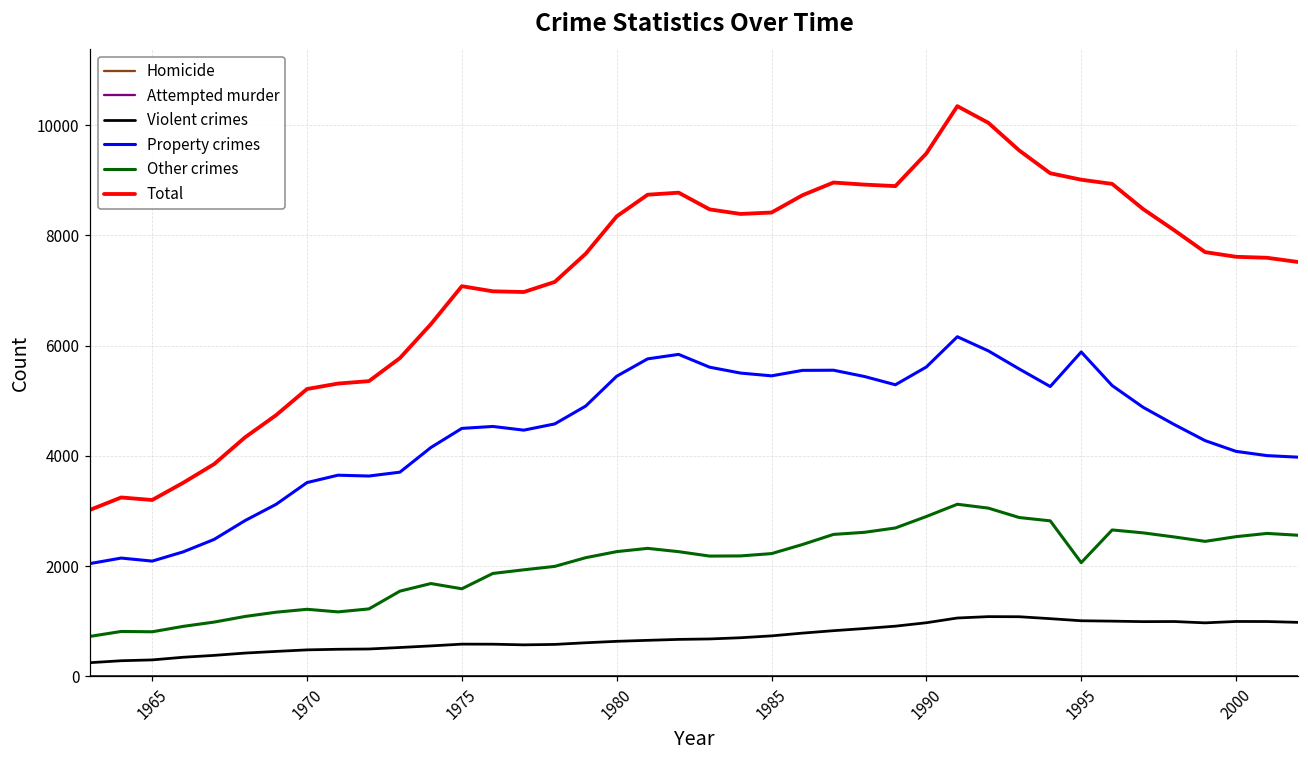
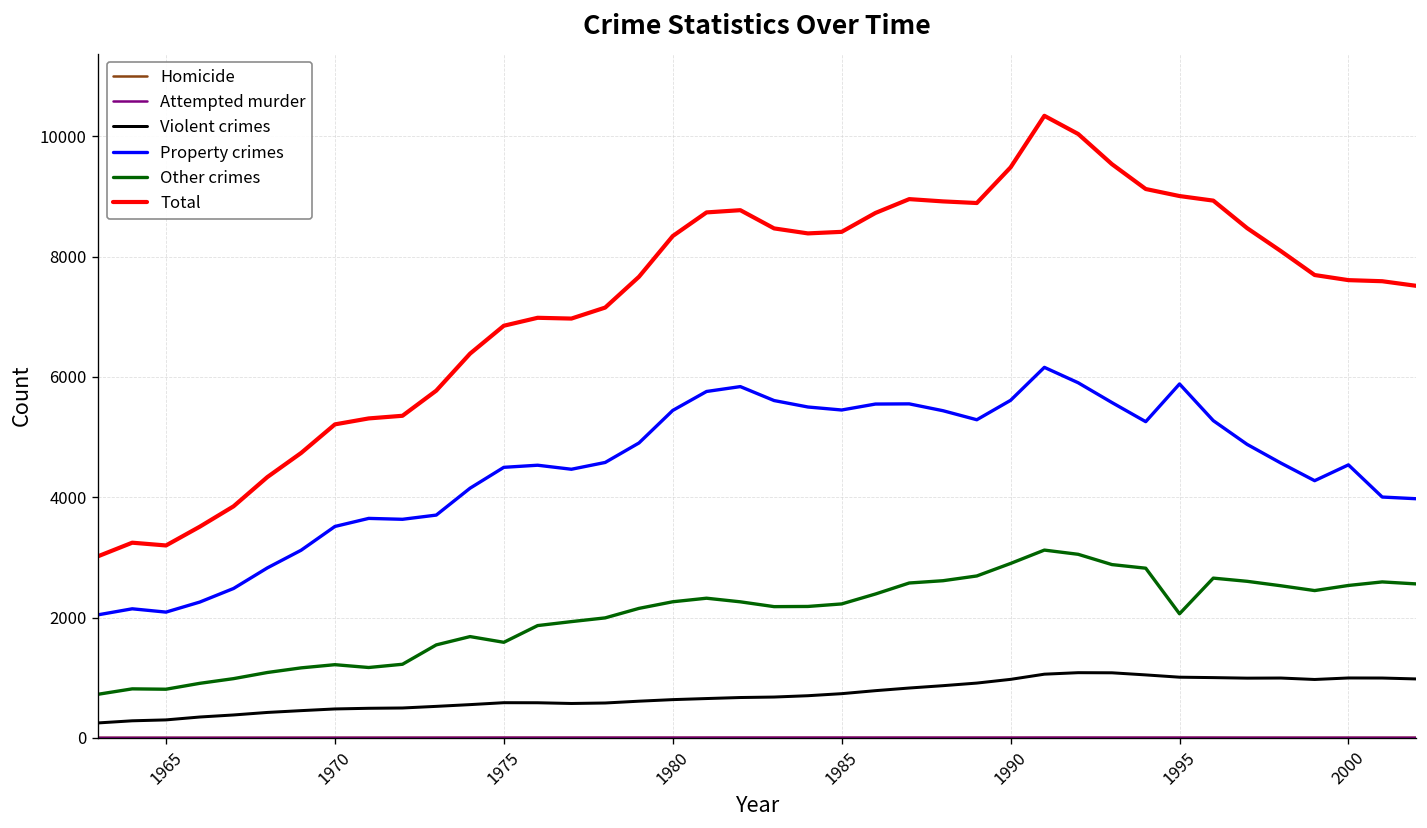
  {
    "Attempted murder": {
      "1965": 0,
      "1970": 0,
      "1975": 0,
      "1980": 0,
      "1985": 0,
      "1990": 0,
      "1995": 0,
      "2000": 0
    },
    "Violent crimes": {
      "1965": 300,
      "1970": 500,
      "1975": 600,
      "1980": 600,
      "1985": 700,
      "1990": 1000,
      "1995": 1000,
      "2000": 1000
    },
    "Property crimes": {
      "1965": 2100,
      "1970": 3500,
      "1975": 4500,
      "1980": 5400,
      "1985": 5500,
      "1990": 5600,
      "1995": 5900,
-     "2000": 4100
+     "2000": 4500
    },
    "Other crimes": {
      "1965": 800,
      "1970": 1200,
      "1975": 1600,
      "1980": 2300,
      "1985": 2200,
      "1990": 2900,
      "1995": 2100,
      "2000": 2500
    },
    "Total": {
      "1965": 3200,
      "1970": 5200,
-     "1975": 7100,
+     "1975": 6900,
      "1980": 8300,
      "1985": 8400,
      "1990": 9500,
      "1995": 9000,
      "2000": 7600
    }
  }
